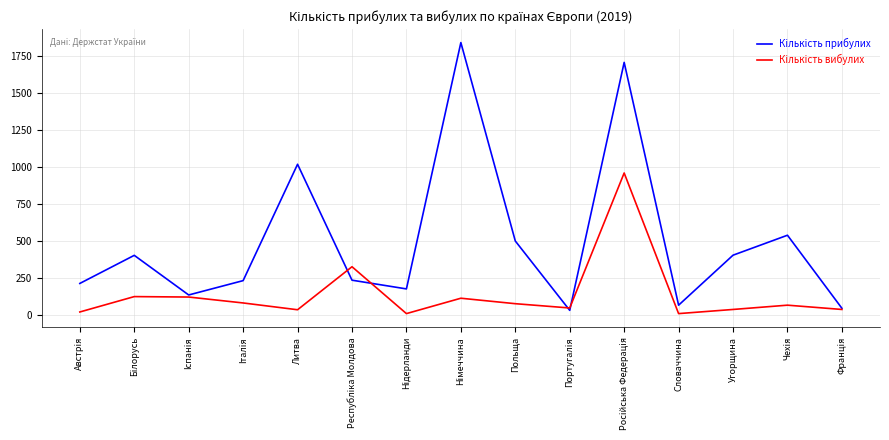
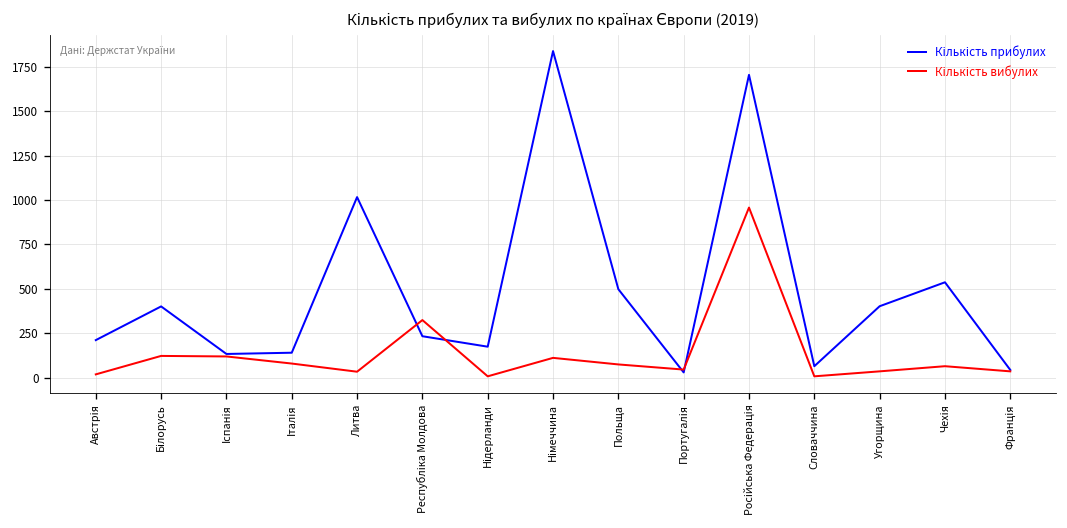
  {
    "Кількість прибулих": {
      "Австрія": 210,
      "Білорусь": 400,
-     "Італія": 230,
+     "Італія": 140,
      "Литва": 1020,
      "Республіка Молдова": 230,
      "Нідерланди": 170,
      "Німеччина": 1840,
      "Польща": 500,
      "Російська Федерація": 1710,
      "Словаччина": 60,
      "Угорщина": 400,
      "Чехія": 540
    },
    "Кількість вибулих": {
      "Австрія": 20,
      "Білорусь": 120,
      "Італія": 80,
      "Литва": 30,
      "Республіка Молдова": 320,
      "Нідерланди": 10,
      "Німеччина": 110,
      "Польща": 70,
      "Російська Федерація": 960,
      "Словаччина": 10,
      "Угорщина": 40,
      "Чехія": 60
    }
  }
